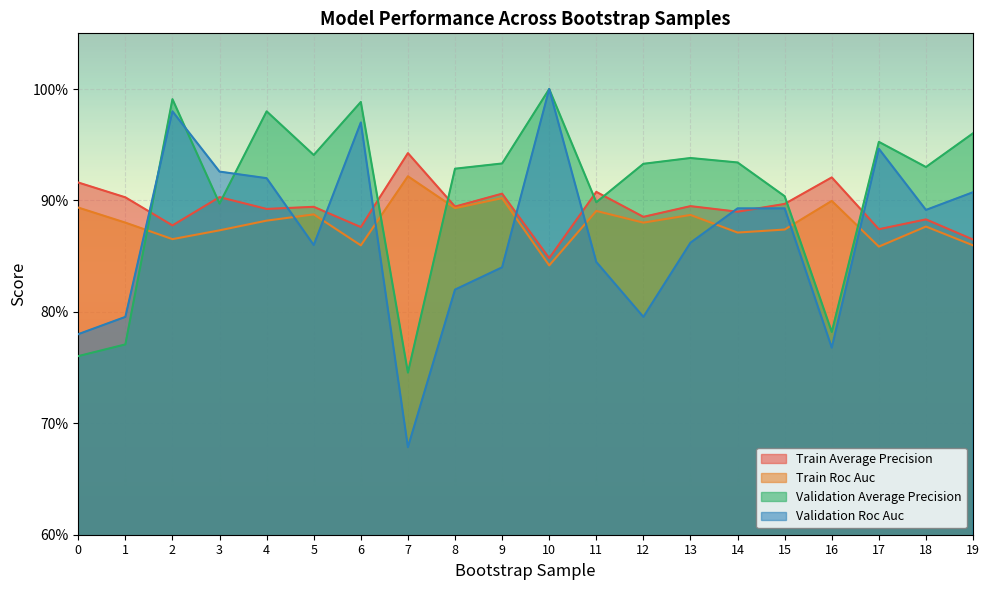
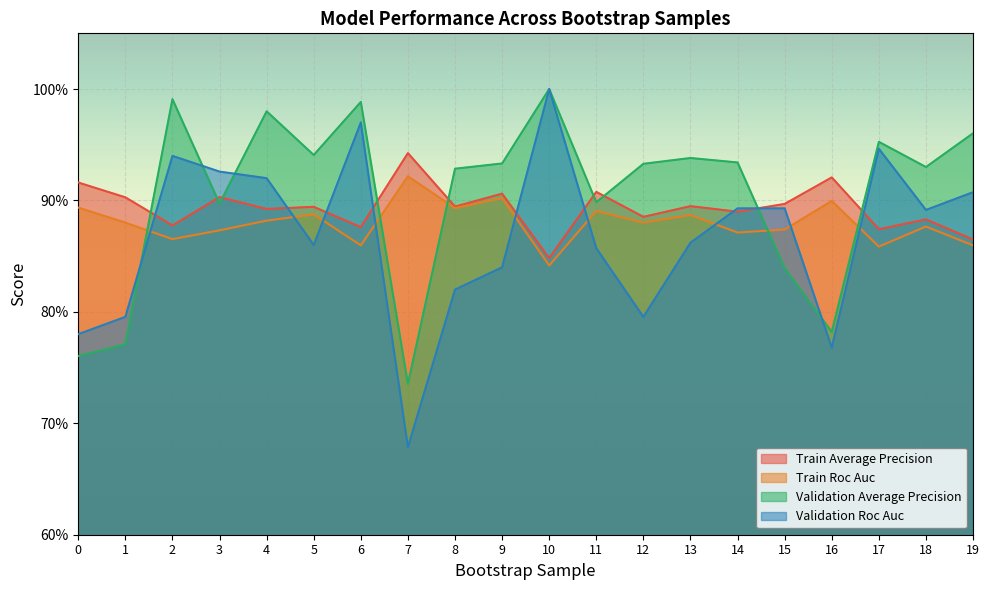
  {
    "Validation Average Precision": {
      "0": "76.0%",
      "1": "77.1%",
      "2": "99.1%",
      "3": "89.7%",
      "4": "98.0%",
      "5": "94.1%",
      "6": "98.8%",
-     "7": "74.6%",
+     "7": "73.5%",
      "8": "92.9%",
      "9": "93.3%",
      "11": "89.8%",
      "12": "93.3%",
      "13": "93.8%",
      "14": "93.4%",
-     "15": "90.4%",
+     "15": "83.9%",
      "16": "78.2%",
      "17": "95.3%",
      "18": "93.0%",
      "19": "96.0%"
    },
    "Validation Roc Auc": {
      "0": "78.0%",
      "1": "79.6%",
-     "2": "98.0%",
+     "2": "94.0%",
      "3": "92.6%",
      "4": "92.0%",
      "5": "86.0%",
      "6": "97.0%",
      "7": "67.9%",
      "8": "82.0%",
      "9": "84.0%",
-     "11": "84.5%",
+     "11": "85.7%",
      "12": "79.6%",
      "13": "86.2%",
      "14": "89.3%",
      "15": "89.3%",
      "16": "76.8%",
      "17": "94.6%",
      "18": "89.1%",
      "19": "90.7%"
    }
  }
